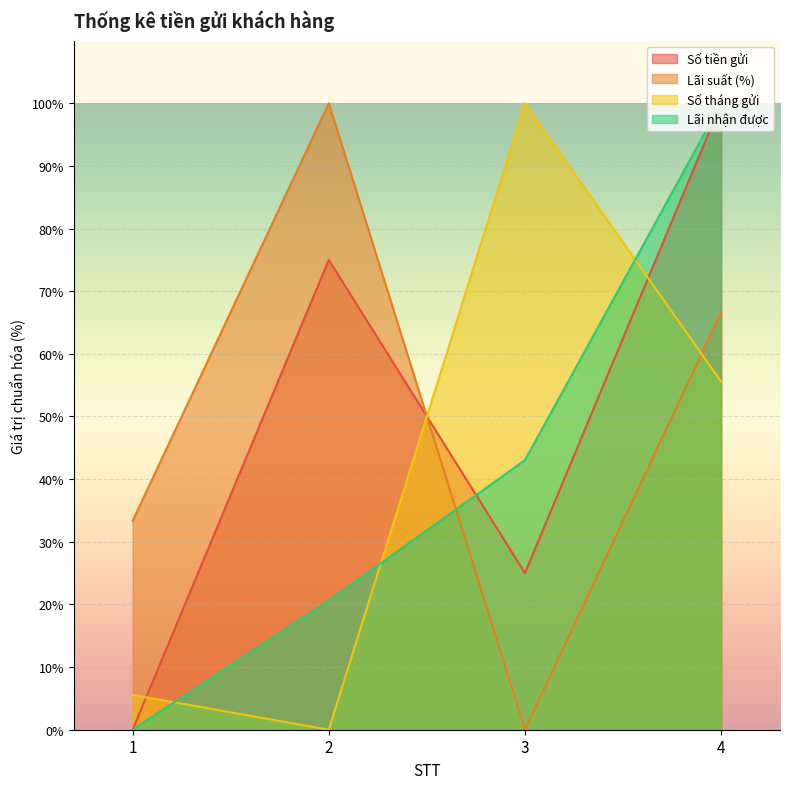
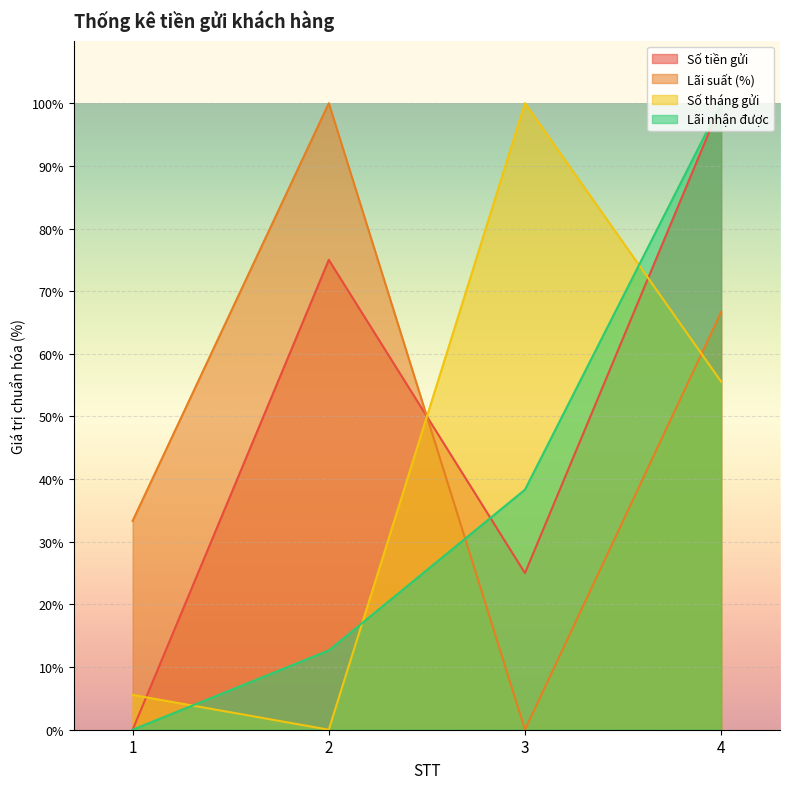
  {
    "Số tháng gửi": {
      "1": "6%",
      "2": "0%",
      "3": "100%",
      "4": "56%"
    },
    "Lãi nhận được": {
-     "2": "21%",
-     "3": "43%"
+     "2": "13%",
+     "3": "38%"
    }
  }
